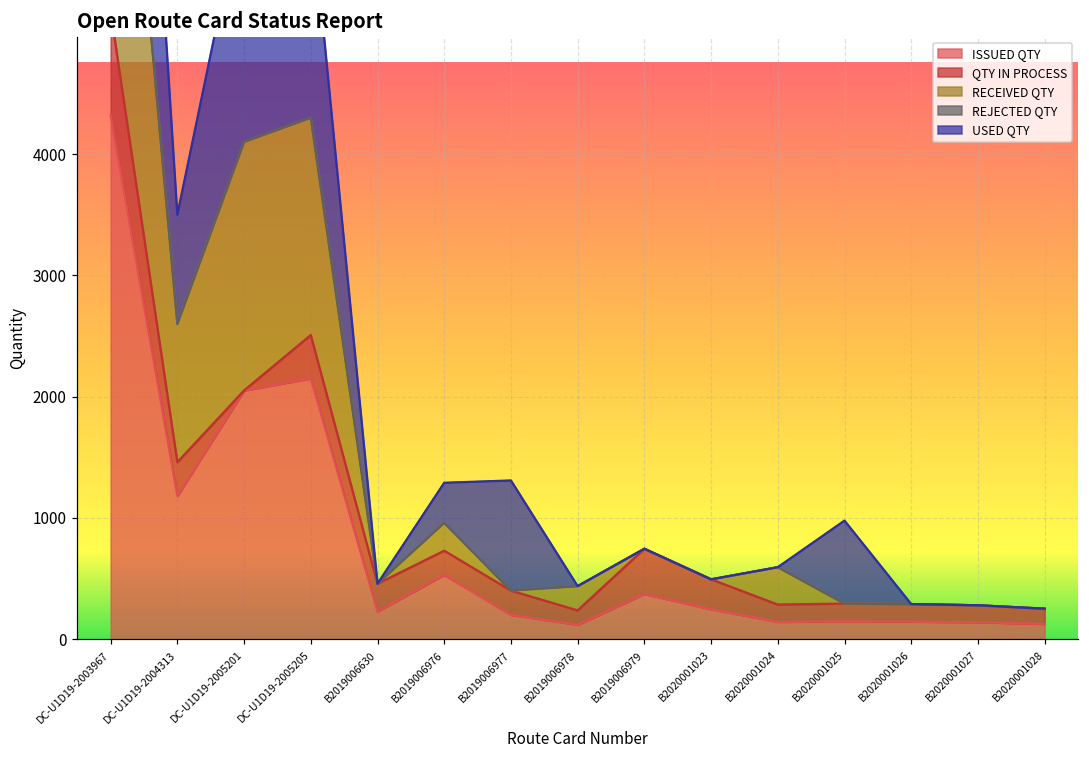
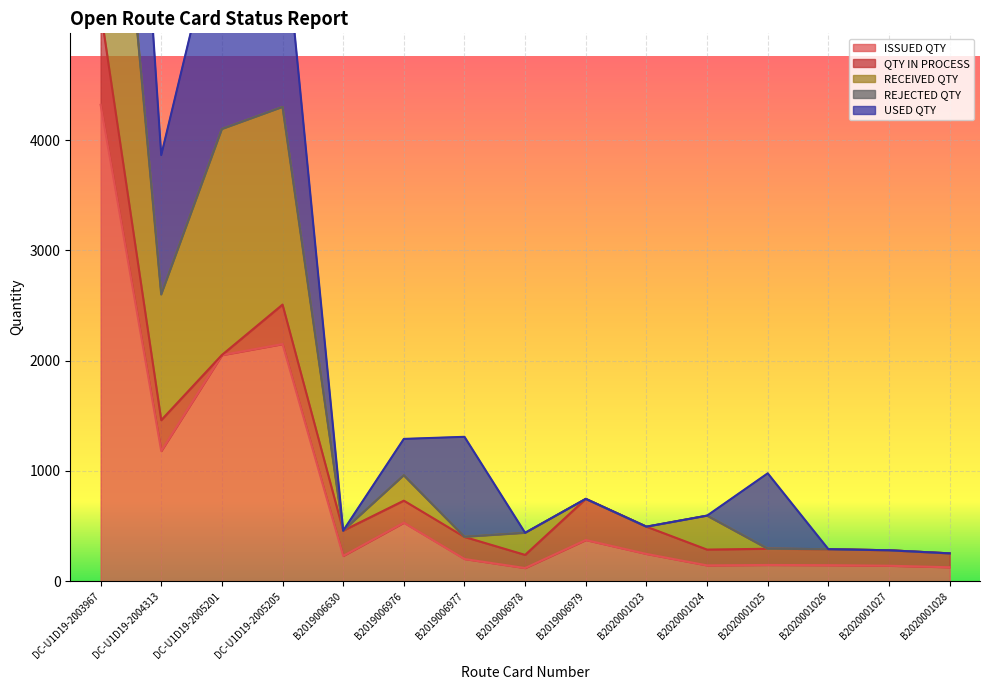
  {
    "USED QTY": {
-     "DC-U1D19-2004313": 900,
+     "DC-U1D19-2004313": 1260,
      "B2019006976": 330,
      "B2019006977": 910,
      "B2020001025": 680
    }
  }
